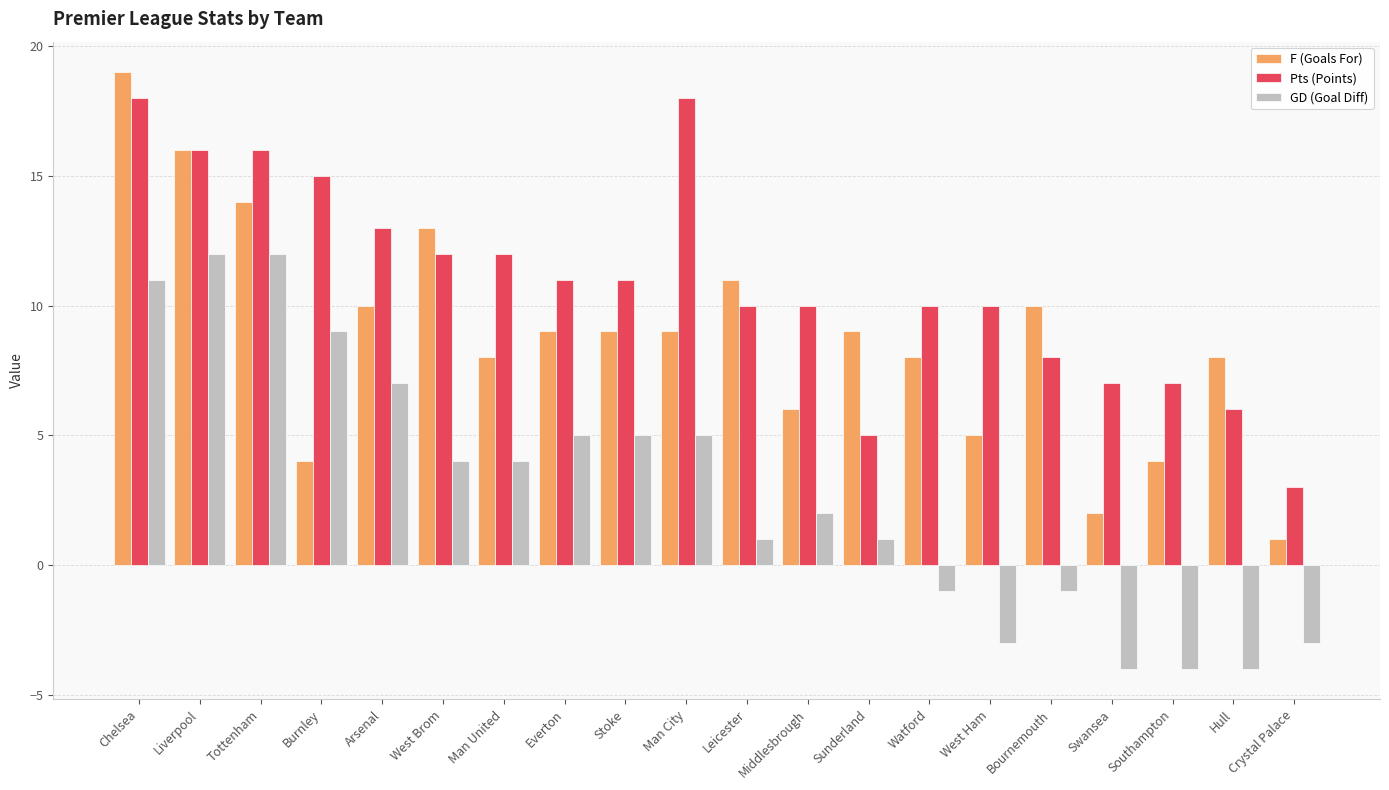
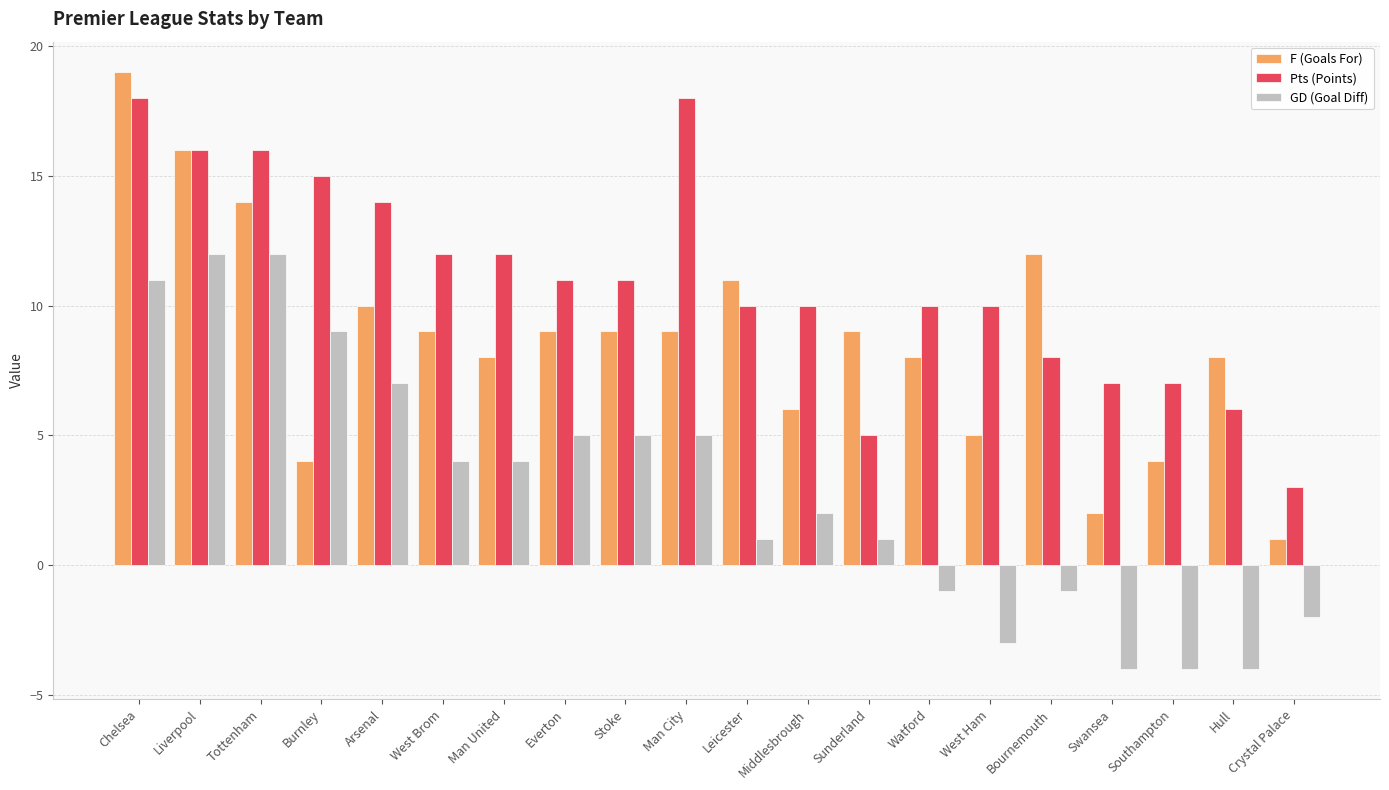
  {
    "F (Goals For)": {
      "Chelsea": 19,
      "Liverpool": 16,
      "Tottenham": 14,
      "Burnley": 4,
      "Arsenal": 10,
-     "West Brom": 13,
+     "West Brom": 9,
      "Man United": 8,
      "Everton": 9,
      "Stoke": 9,
      "Man City": 9,
      "Leicester": 11,
      "Middlesbrough": 6,
      "Sunderland": 9,
      "Watford": 8,
      "West Ham": 5,
-     "Bournemouth": 10,
+     "Bournemouth": 12,
      "Swansea": 2,
      "Southampton": 4,
      "Hull": 8,
      "Crystal Palace": 1
    },
    "Pts (Points)": {
      "Chelsea": 18,
      "Liverpool": 16,
      "Tottenham": 16,
      "Burnley": 15,
-     "Arsenal": 13,
+     "Arsenal": 14,
      "West Brom": 12,
      "Man United": 12,
      "Everton": 11,
      "Stoke": 11,
      "Man City": 18,
      "Leicester": 10,
      "Middlesbrough": 10,
      "Sunderland": 5,
      "Watford": 10,
      "West Ham": 10,
      "Bournemouth": 8,
      "Swansea": 7,
      "Southampton": 7,
      "Hull": 6,
      "Crystal Palace": 3
    },
    "GD (Goal Diff)": {
      "Chelsea": 11,
      "Liverpool": 12,
      "Tottenham": 12,
      "Burnley": 9,
      "Arsenal": 7,
      "West Brom": 4,
      "Man United": 4,
      "Everton": 5,
      "Stoke": 5,
      "Man City": 5,
      "Leicester": 1,
      "Middlesbrough": 2,
      "Sunderland": 1,
      "Watford": -1,
      "West Ham": -3,
      "Bournemouth": -1,
      "Swansea": -4,
      "Southampton": -4,
      "Hull": -4,
-     "Crystal Palace": -3
+     "Crystal Palace": -2
    }
  }
